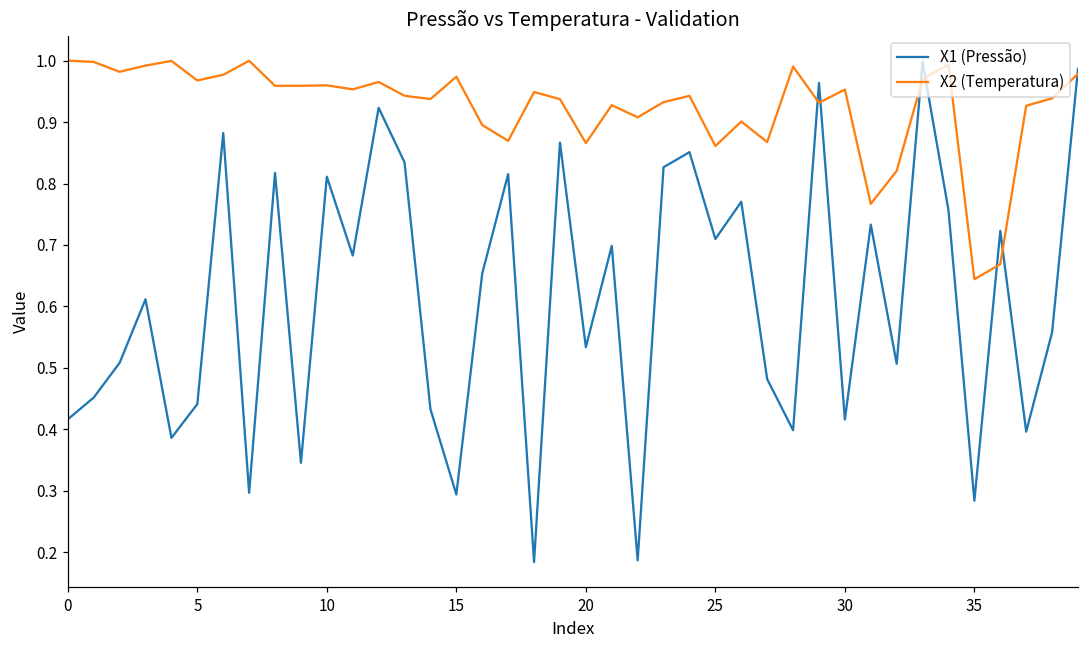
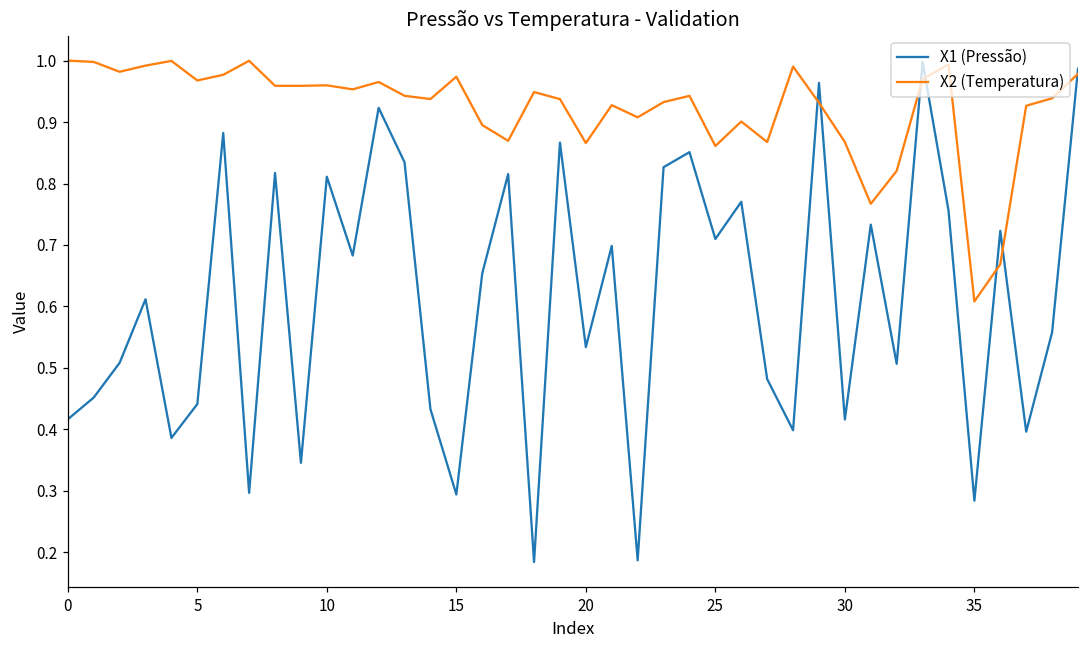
  {
    "X1 (Pressão)": {
      "0": 0.42,
      "5": 0.44,
      "10": 0.81,
      "15": 0.29,
      "20": 0.53,
      "25": 0.71,
      "30": 0.42,
      "35": 0.28
    },
    "X2 (Temperatura)": {
      "0": 1.00,
      "5": 0.97,
      "10": 0.96,
      "15": 0.97,
      "20": 0.87,
      "25": 0.86,
-     "30": 0.95,
-     "35": 0.64
+     "30": 0.87,
+     "35": 0.61
    }
  }
